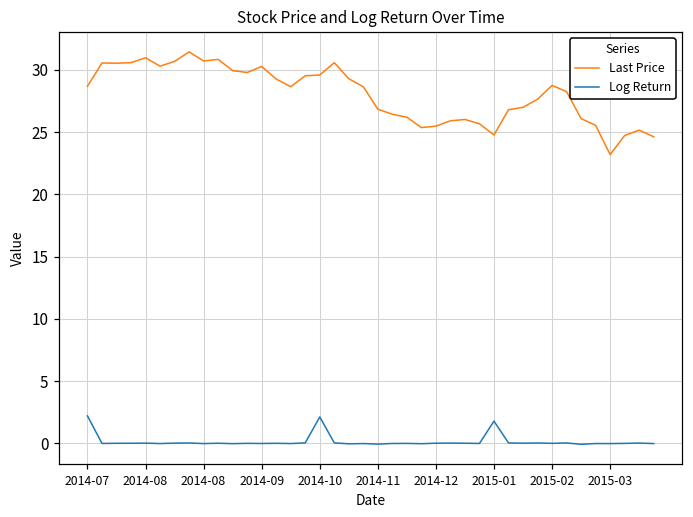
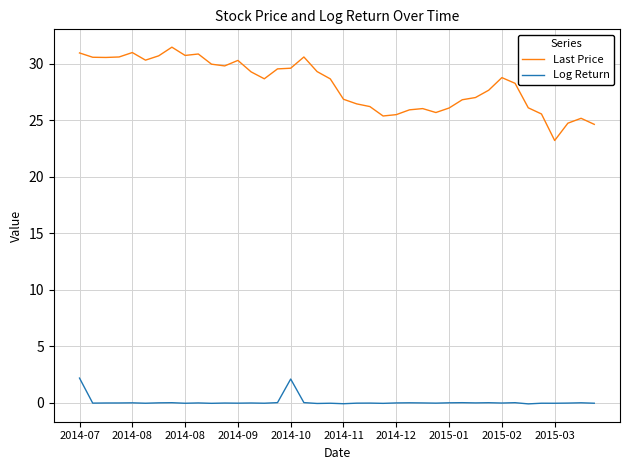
  {
    "Last Price": {
-     "2014-07": 28.7,
+     "2014-07": 30.9,
      "2014-09": 30.3,
      "2014-10": 29.6,
      "2014-11": 26.8,
      "2014-12": 25.5,
-     "2015-01": 24.8,
+     "2015-01": 26.1,
      "2015-02": 28.8,
      "2015-03": 23.2
    },
    "Log Return": {
      "2014-07": 2.2,
      "2014-09": 0.0,
      "2014-10": 2.1,
      "2014-11": -0.1,
      "2014-12": 0.0,
-     "2015-01": 1.8,
+     "2015-01": 0.0,
      "2015-02": 0.0,
      "2015-03": 0.0
    }
  }
